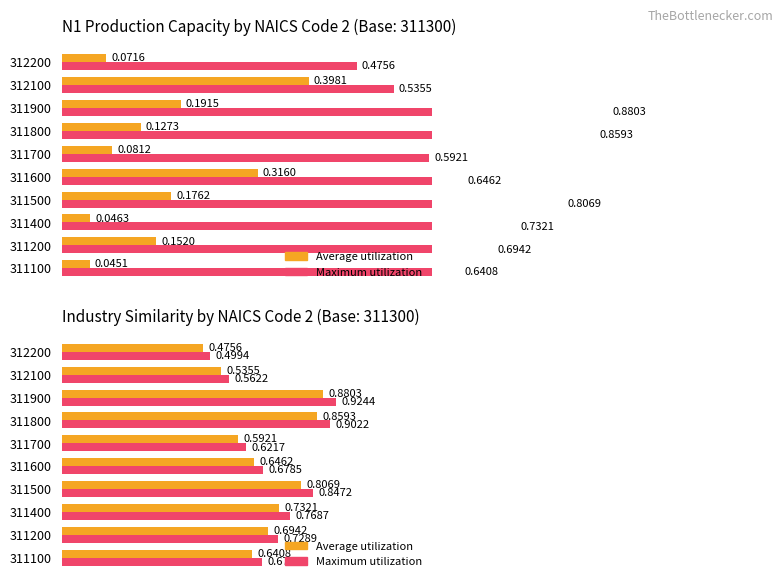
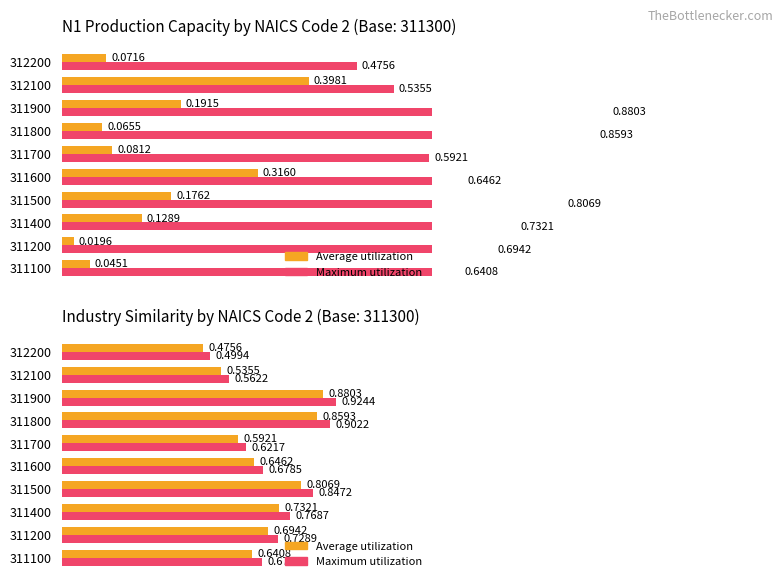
  {
    "N1 Production Capacity by NAICS Code 2 (Base: 311300)": {
      "Average utilization": {
        "312200": 0.0716,
        "312100": 0.3981,
        "311900": 0.1915,
-       "311800": 0.1273,
+       "311800": 0.0655,
        "311700": 0.0812,
        "311600": 0.3160,
        "311500": 0.1762,
-       "311400": 0.0463,
-       "311200": 0.1520,
+       "311400": 0.1289,
+       "311200": 0.0196,
        "311100": 0.0451
      },
      "Maximum utilization": {
        "312200": 0.4756,
        "312100": 0.5355,
        "311700": 0.5921
      }
    },
    "Industry Similarity by NAICS Code 2 (Base: 311300)": {
      "Average utilization": {
        "311900": 0.8803,
        "311800": 0.8593,
        "311700": 0.5921,
        "311600": 0.6462,
        "311500": 0.8069,
        "311400": 0.7321,
        "311200": 0.6942,
        "311100": 0.6408
      },
      "Maximum utilization": {
        "311900": 0.9244,
        "311800": 0.9022,
        "311700": 0.6217,
        "311600": 0.6785,
        "311500": 0.8472,
        "311400": 0.7687,
        "311200": 0.7289,
        "311100": 0.6728
      }
    }
  }
